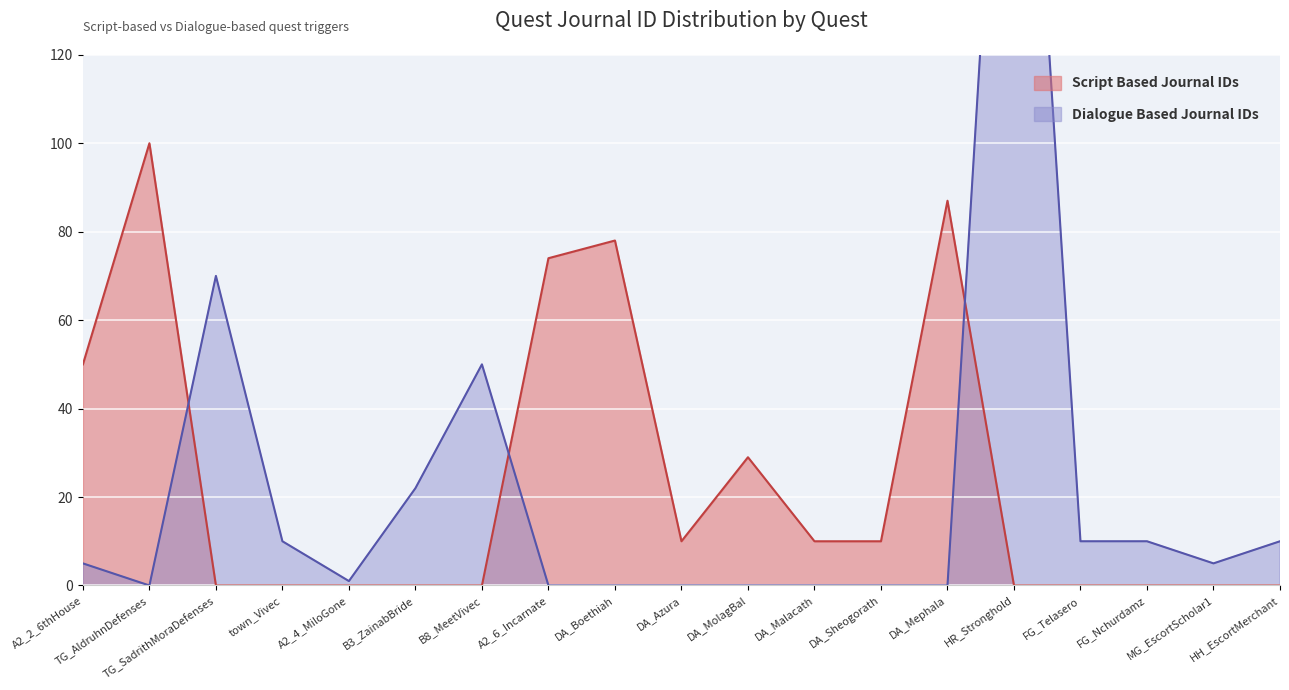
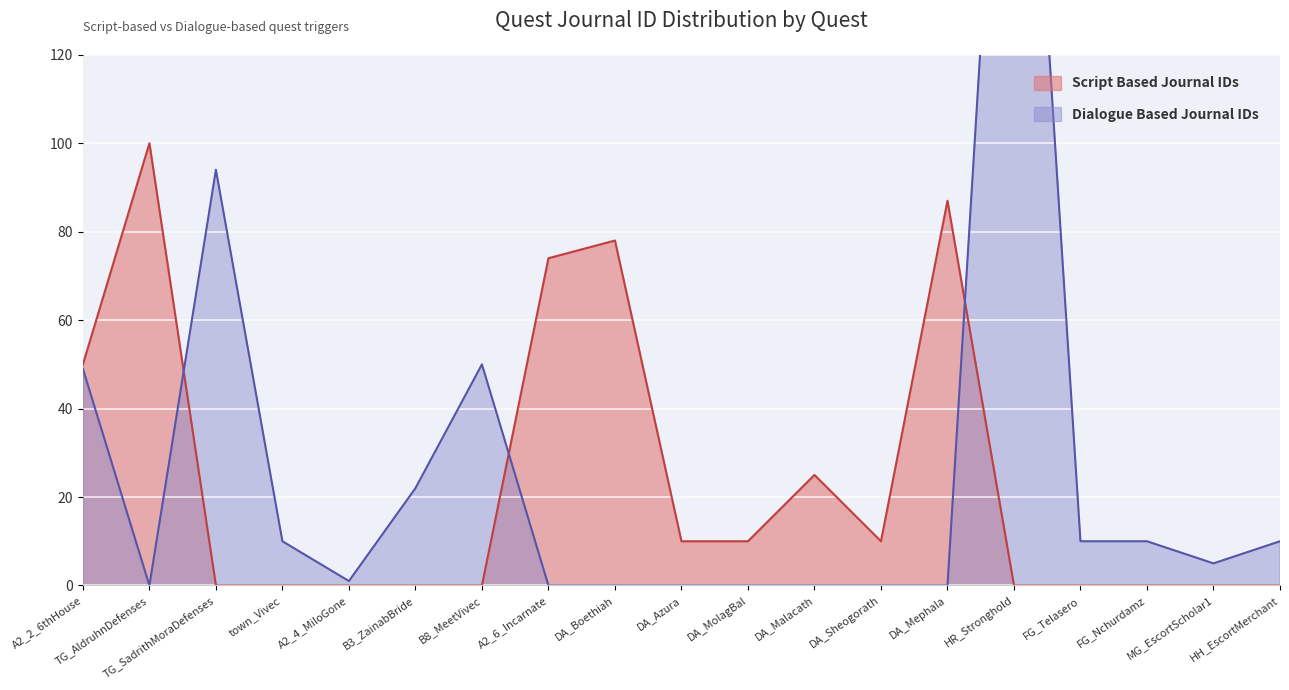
  {
    "Script Based Journal IDs": {
      "A2_2_6thHouse": 50,
      "TG_AldruhnDefenses": 100,
      "TG_SadrithMoraDefenses": 0,
      "town_Vivec": 0,
      "A2_4_MiloGone": 0,
      "B3_ZainabBride": 0,
      "B8_MeetVivec": 0,
      "A2_6_Incarnate": 74,
      "DA_Boethiah": 78,
      "DA_Azura": 10,
-     "DA_MolagBal": 29,
-     "DA_Malacath": 10,
+     "DA_MolagBal": 10,
+     "DA_Malacath": 25,
      "DA_Sheogorath": 10,
      "DA_Mephala": 87,
      "HR_Stronghold": 0,
      "FG_Telasero": 0,
      "FG_Nchurdamz": 0,
      "MG_EscortScholar1": 0,
      "HH_EscortMerchant": 0
    },
    "Dialogue Based Journal IDs": {
-     "A2_2_6thHouse": 5,
+     "A2_2_6thHouse": 49,
      "TG_AldruhnDefenses": 0,
-     "TG_SadrithMoraDefenses": 70,
+     "TG_SadrithMoraDefenses": 94,
      "town_Vivec": 10,
      "A2_4_MiloGone": 1,
      "B3_ZainabBride": 22,
      "B8_MeetVivec": 50,
      "A2_6_Incarnate": 0,
      "DA_Boethiah": 0,
      "DA_Azura": 0,
      "DA_MolagBal": 0,
      "DA_Malacath": 0,
      "DA_Sheogorath": 0,
      "DA_Mephala": 0,
      "FG_Telasero": 10,
      "FG_Nchurdamz": 10,
      "MG_EscortScholar1": 5,
      "HH_EscortMerchant": 10
    }
  }
